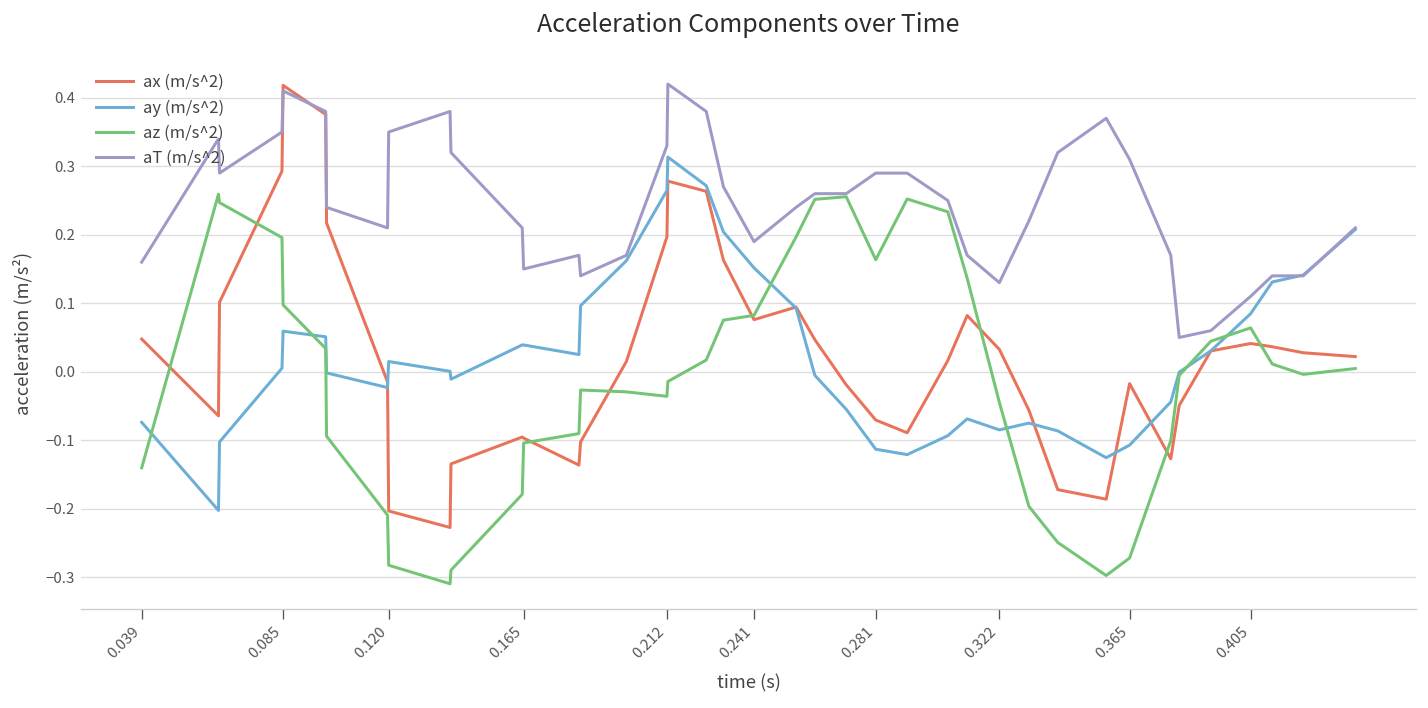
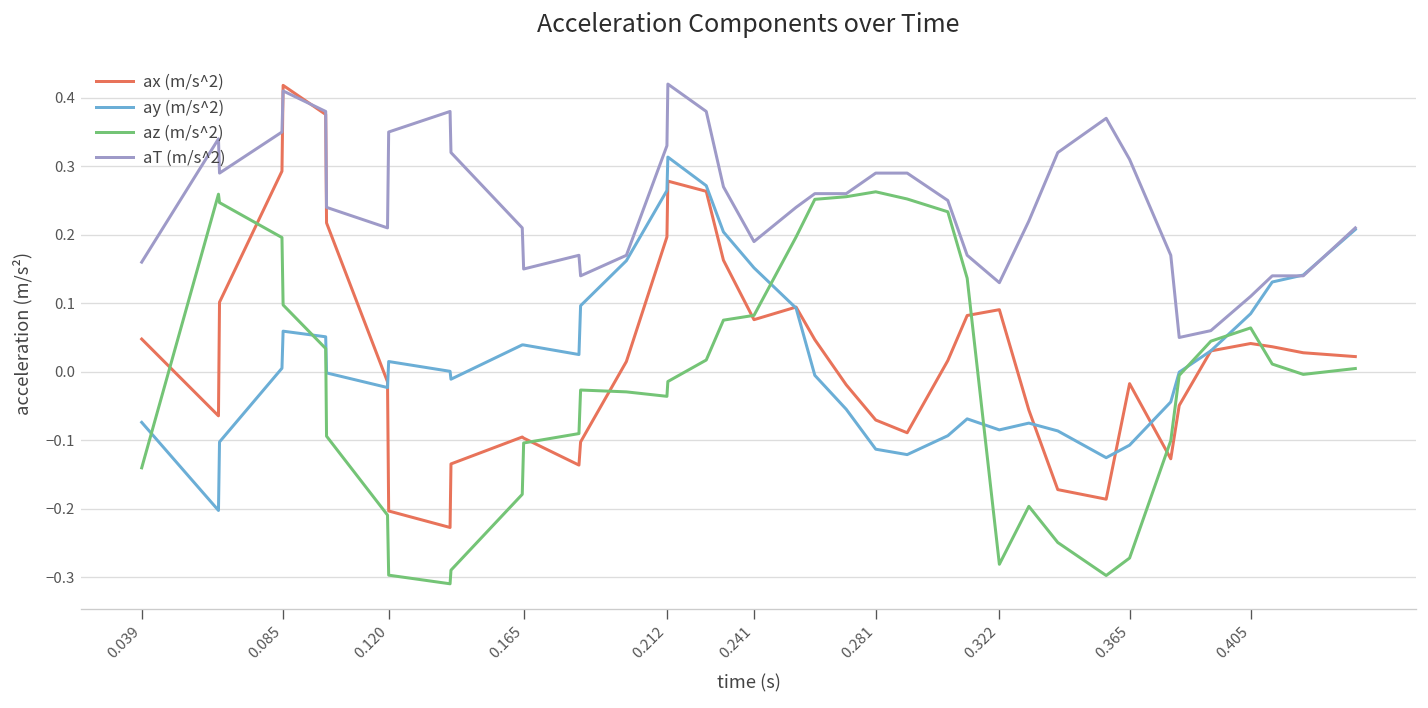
  {
    "ax (m/s^2)": {
      "0.039": 0.05,
      "0.085": 0.42,
      "0.120": -0.20,
      "0.165": -0.10,
      "0.212": 0.20,
      "0.241": 0.08,
      "0.281": -0.07,
-     "0.322": 0.03,
+     "0.322": 0.09,
      "0.365": -0.02,
      "0.405": 0.04
    },
    "az (m/s^2)": {
      "0.039": -0.14,
      "0.085": 0.10,
-     "0.120": -0.28,
+     "0.120": -0.30,
      "0.165": -0.10,
      "0.212": -0.04,
      "0.241": 0.08,
-     "0.281": 0.16,
-     "0.322": -0.04,
+     "0.281": 0.26,
+     "0.322": -0.28,
      "0.365": -0.27,
      "0.405": 0.06
    }
  }
